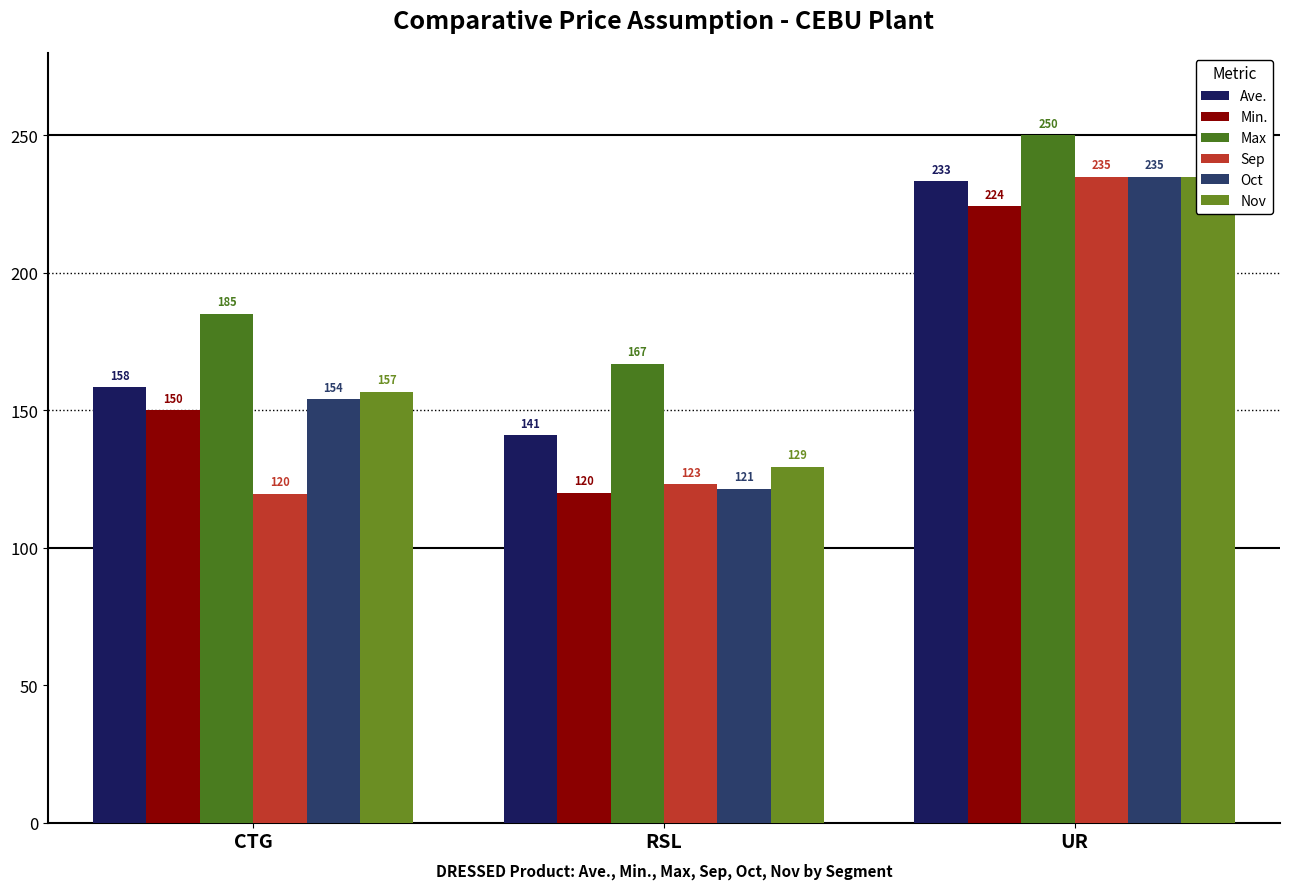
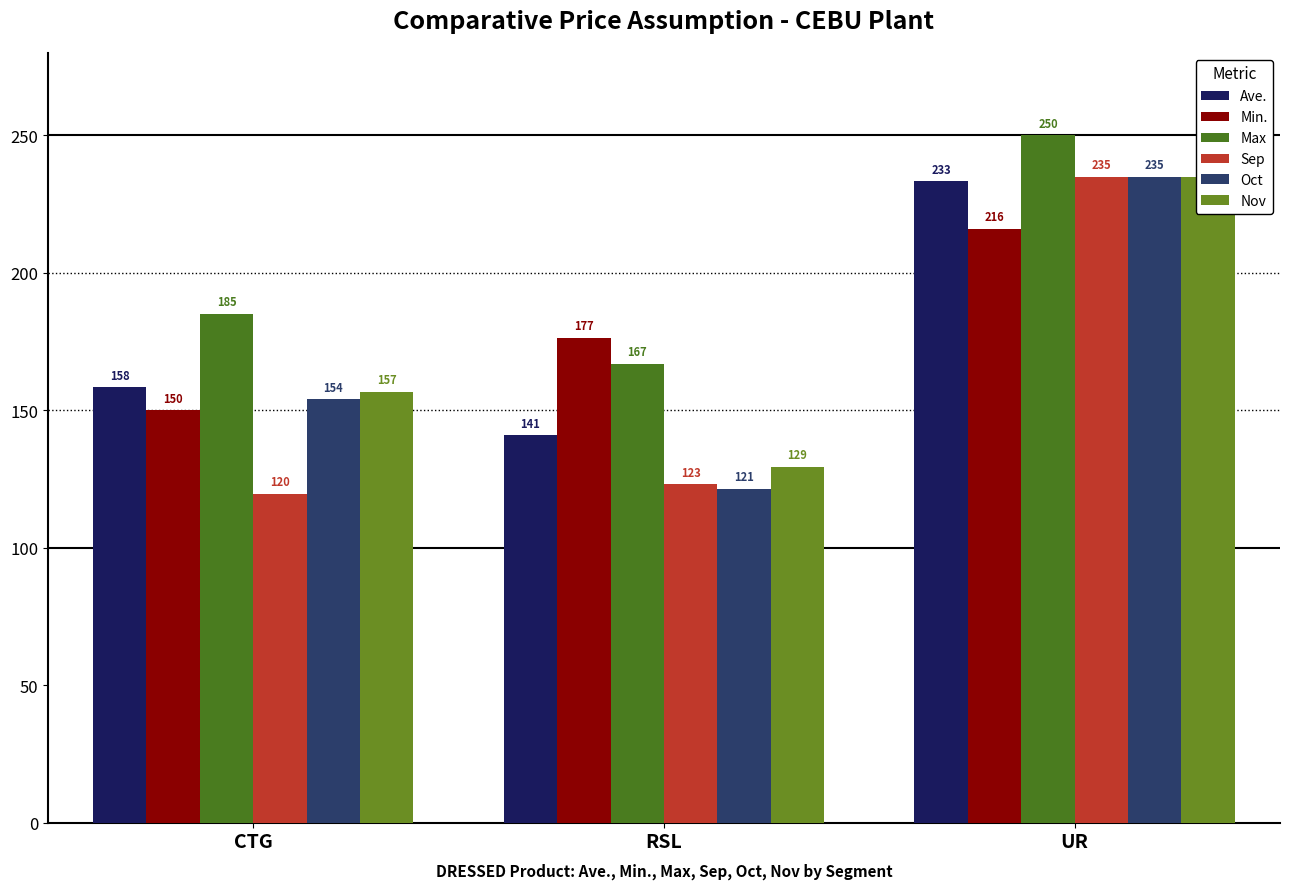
  {
    "Min.": {
      "CTG": 150,
-     "RSL": 120,
-     "UR": 224
+     "RSL": 177,
+     "UR": 216
    },
    "Sep": {
      "CTG": 120,
      "RSL": 123,
      "UR": 235
    }
  }
